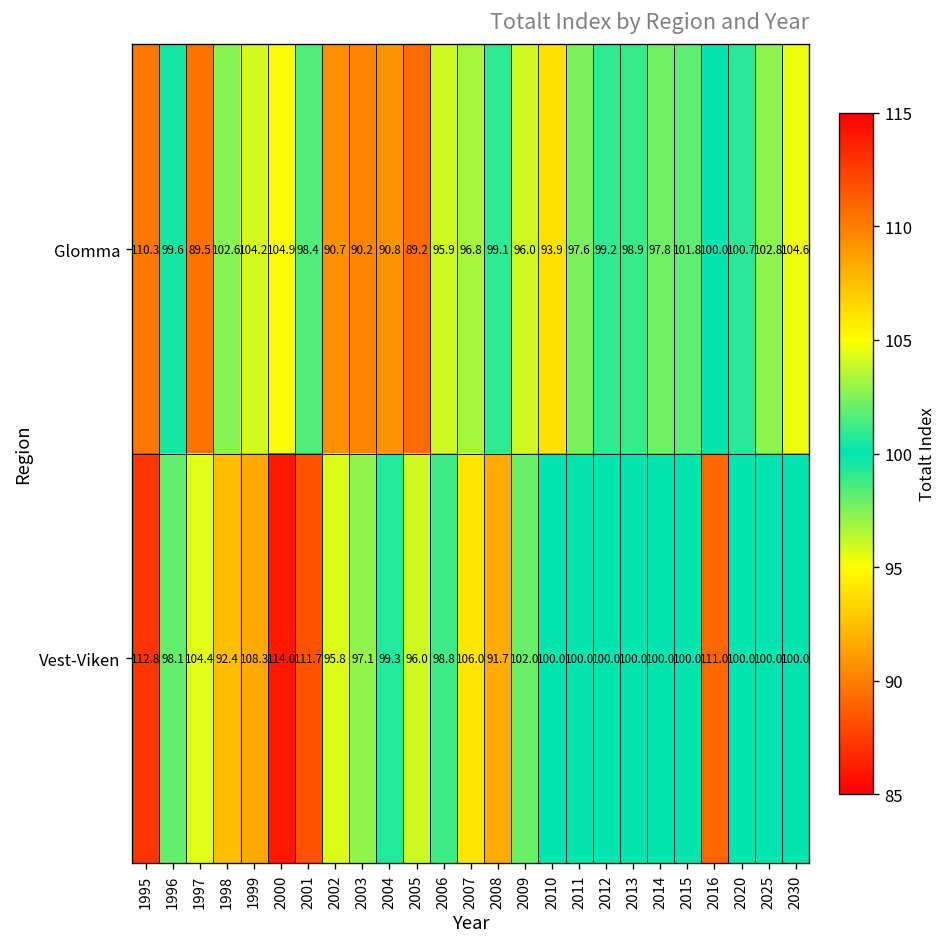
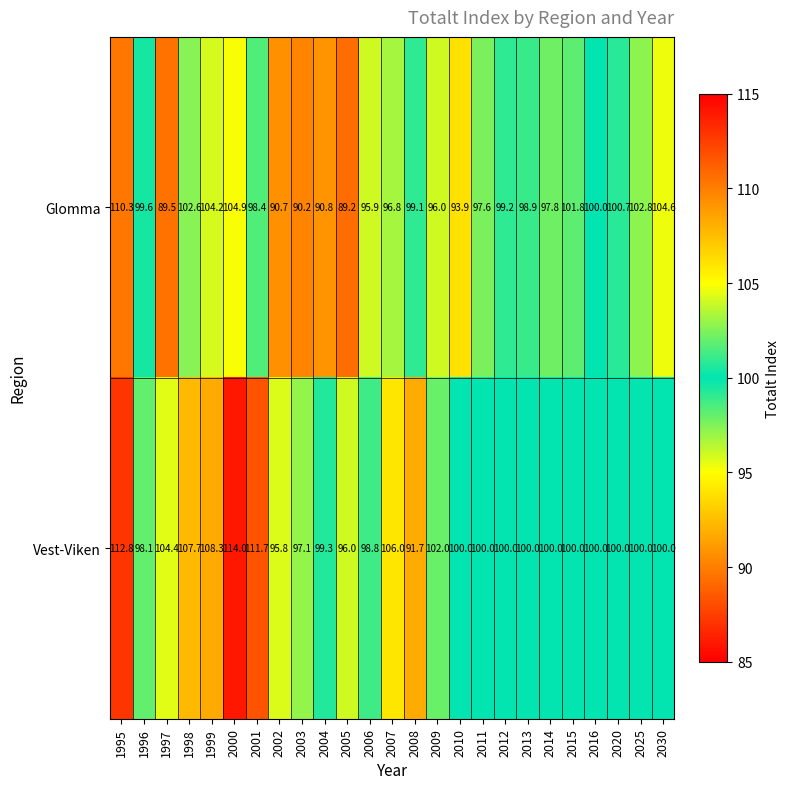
  {
    "Glomma": {
      "1995": 110.3,
      "1996": 99.6,
      "1997": 89.5,
      "1998": 102.6,
      "1999": 104.2,
      "2000": 104.9,
      "2001": 98.4,
      "2002": 90.7,
      "2003": 90.2,
      "2004": 90.8,
      "2005": 89.2,
      "2006": 95.9,
      "2007": 96.8,
      "2008": 99.1,
      "2009": 96.0,
      "2010": 93.9,
      "2011": 97.6,
      "2012": 99.2,
      "2013": 98.9,
      "2014": 97.8,
      "2015": 101.8,
      "2016": 100.0,
      "2020": 100.7,
      "2025": 102.8,
      "2030": 104.6
    },
    "Vest-Viken": {
      "1995": 112.8,
      "1996": 98.1,
      "1997": 104.4,
-     "1998": 92.4,
+     "1998": 107.7,
      "1999": 108.3,
      "2000": 114.0,
      "2001": 111.7,
      "2002": 95.8,
      "2003": 97.1,
      "2004": 99.3,
      "2005": 96.0,
      "2006": 98.8,
      "2007": 106.0,
      "2008": 91.7,
      "2009": 102.0,
      "2010": 100.0,
      "2011": 100.0,
      "2012": 100.0,
      "2013": 100.0,
      "2014": 100.0,
      "2015": 100.0,
-     "2016": 111.0,
+     "2016": 100.0,
      "2020": 100.0,
      "2025": 100.0,
      "2030": 100.0
    }
  }
